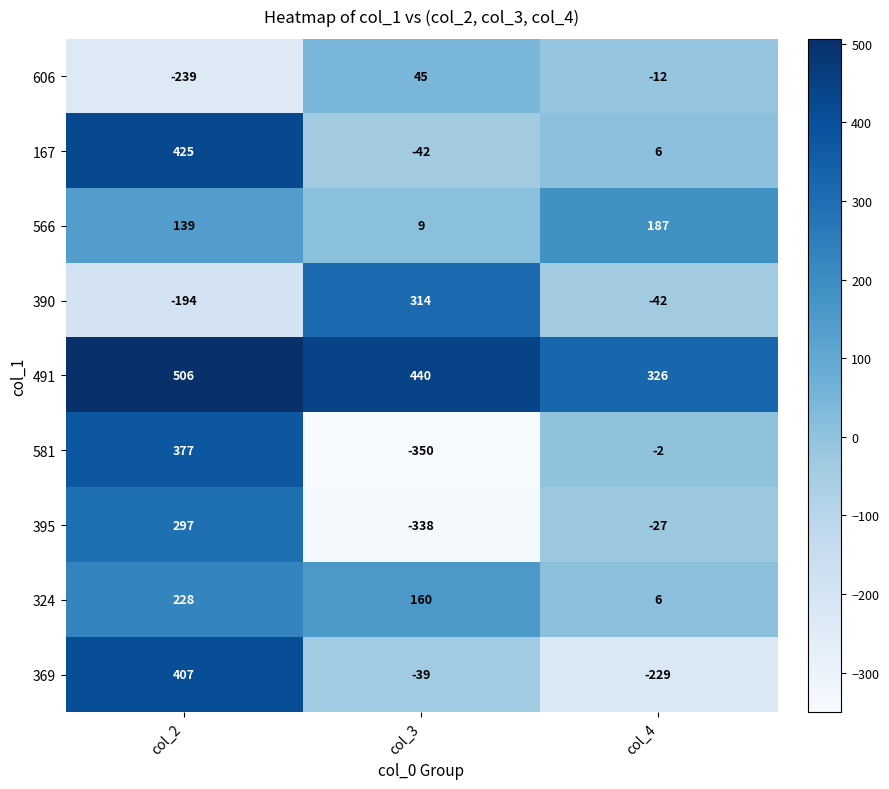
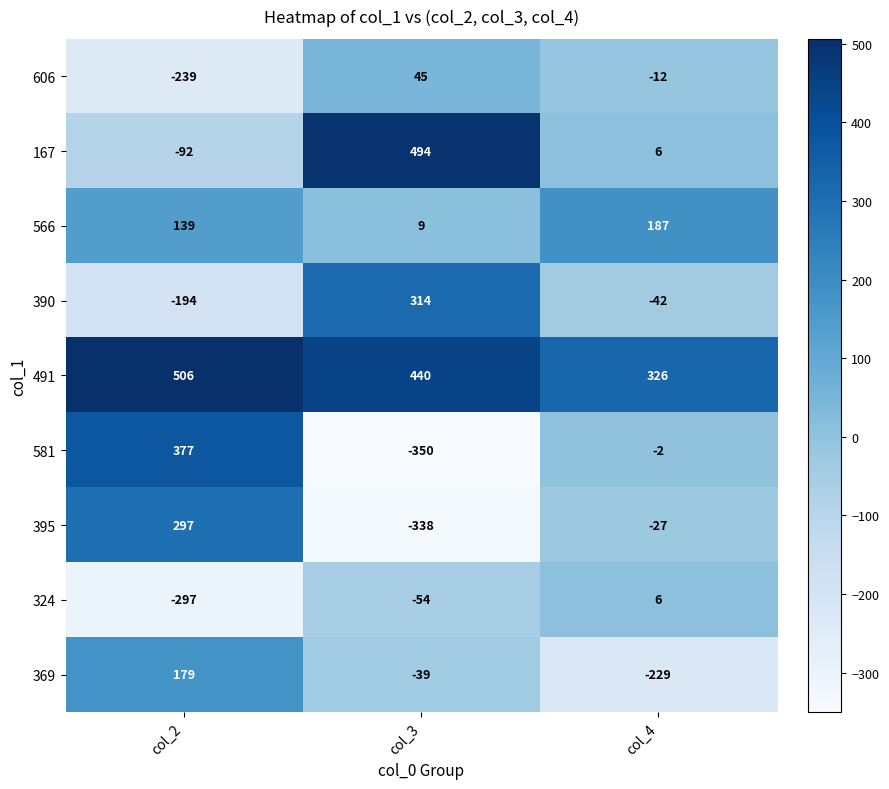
  {
    "606": {
      "col_2": -239,
      "col_3": 45,
      "col_4": -12
    },
    "167": {
-     "col_2": 425,
-     "col_3": -42,
+     "col_2": -92,
+     "col_3": 494,
      "col_4": 6
    },
    "566": {
      "col_2": 139,
      "col_3": 9,
      "col_4": 187
    },
    "390": {
      "col_2": -194,
      "col_3": 314,
      "col_4": -42
    },
    "491": {
      "col_2": 506,
      "col_3": 440,
      "col_4": 326
    },
    "581": {
      "col_2": 377,
      "col_3": -350,
      "col_4": -2
    },
    "395": {
      "col_2": 297,
      "col_3": -338,
      "col_4": -27
    },
    "324": {
-     "col_2": 228,
-     "col_3": 160,
+     "col_2": -297,
+     "col_3": -54,
      "col_4": 6
    },
    "369": {
-     "col_2": 407,
+     "col_2": 179,
      "col_3": -39,
      "col_4": -229
    }
  }
